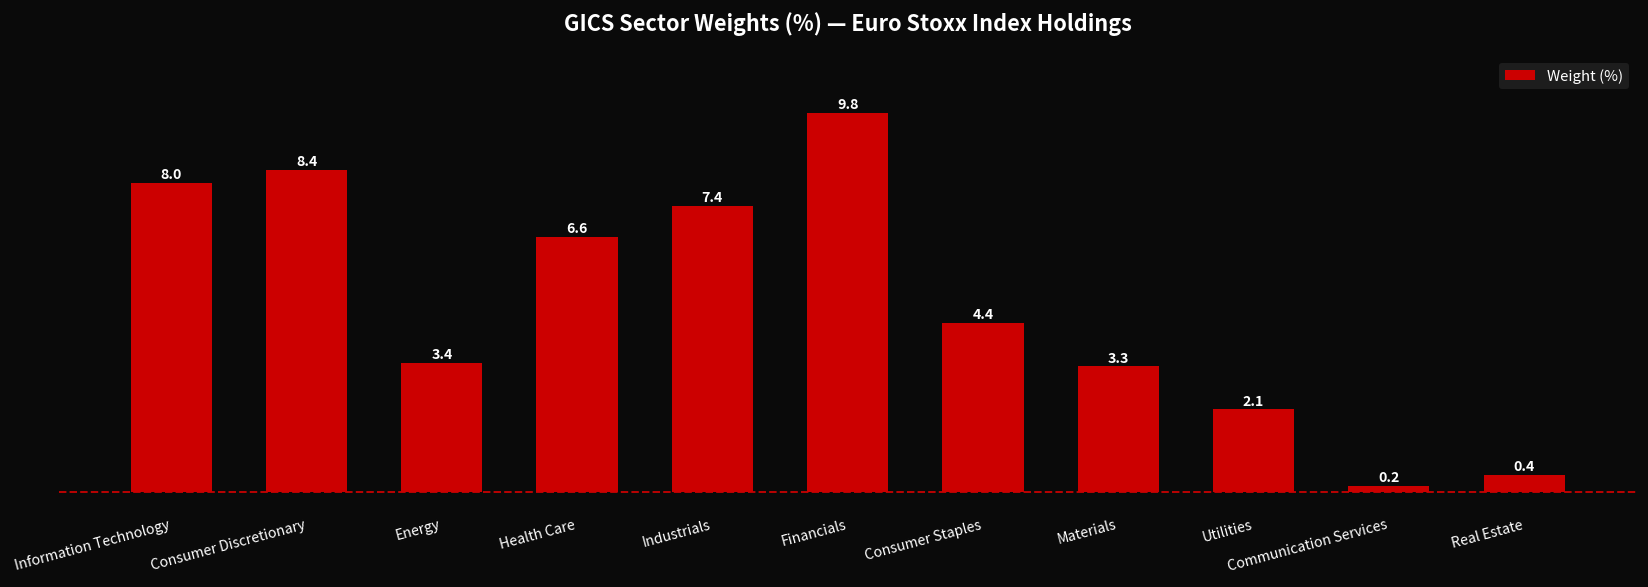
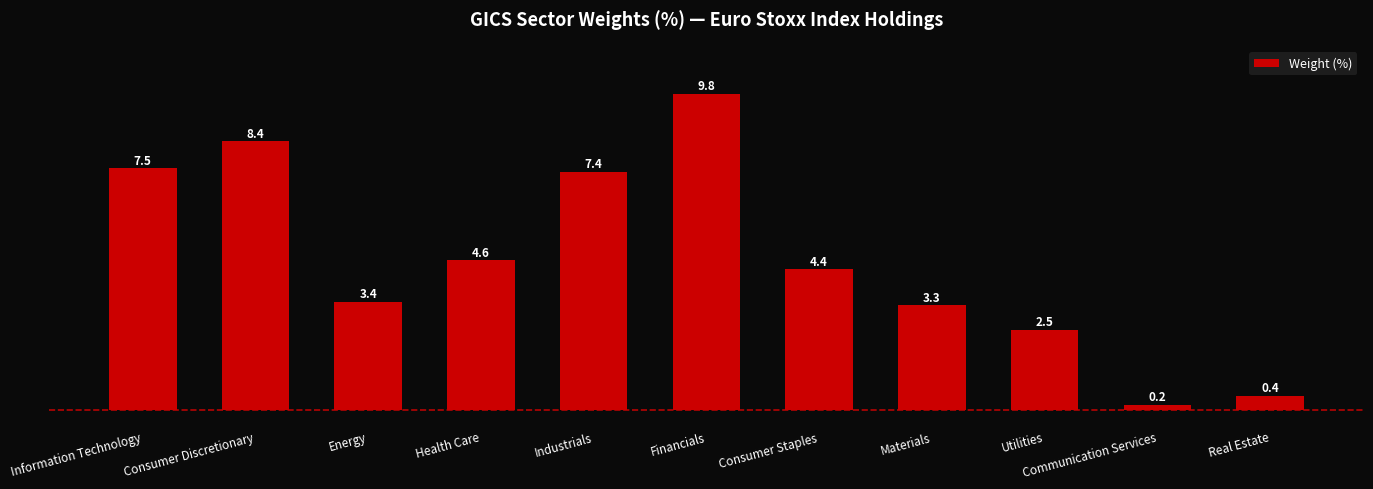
  {
-   "Information Technology": 8.0,
+   "Information Technology": 7.5,
    "Consumer Discretionary": 8.4,
    "Energy": 3.4,
-   "Health Care": 6.6,
+   "Health Care": 4.6,
    "Industrials": 7.4,
    "Financials": 9.8,
    "Consumer Staples": 4.4,
    "Materials": 3.3,
-   "Utilities": 2.1,
+   "Utilities": 2.5,
    "Communication Services": 0.2,
    "Real Estate": 0.4
  }
